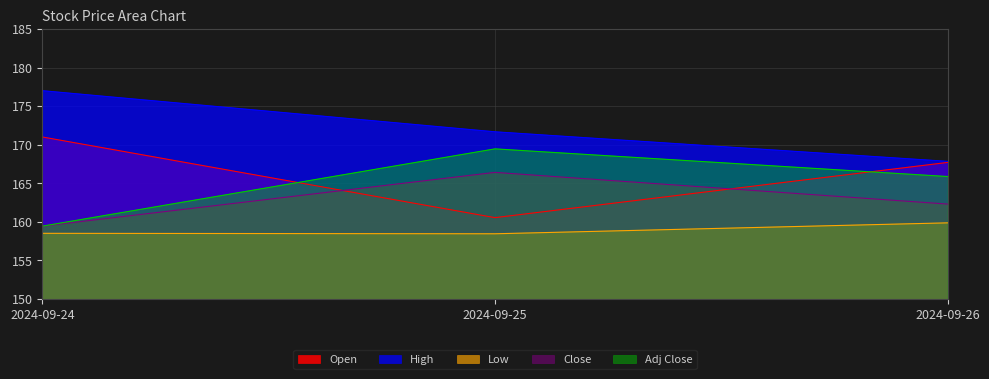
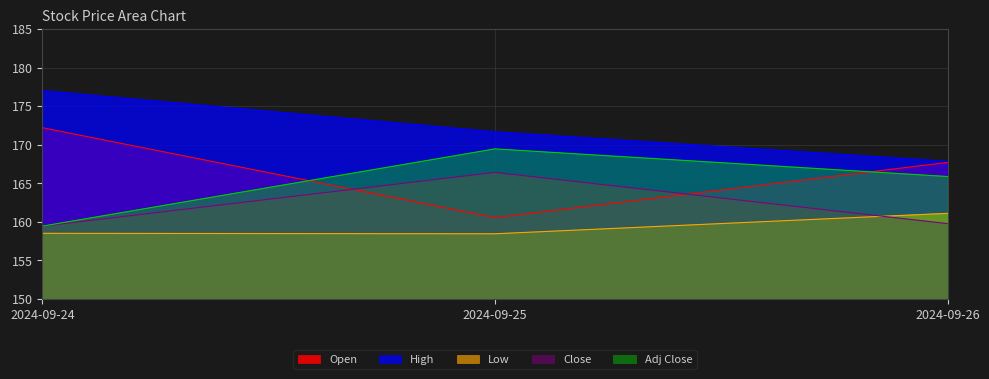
  {
    "Open": {
-     "2024-09-24": 171,
+     "2024-09-24": 172,
      "2024-09-25": 161
    },
    "High": {
      "2024-09-24": 177,
      "2024-09-25": 172
    },
    "Low": {
      "2024-09-24": 159,
      "2024-09-25": 158,
-     "2024-09-26": 160
+     "2024-09-26": 161
    },
    "Close": {
      "2024-09-25": 166,
-     "2024-09-26": 162
+     "2024-09-26": 160
    },
    "Adj Close": {
      "2024-09-25": 169,
      "2024-09-26": 166
    }
  }
